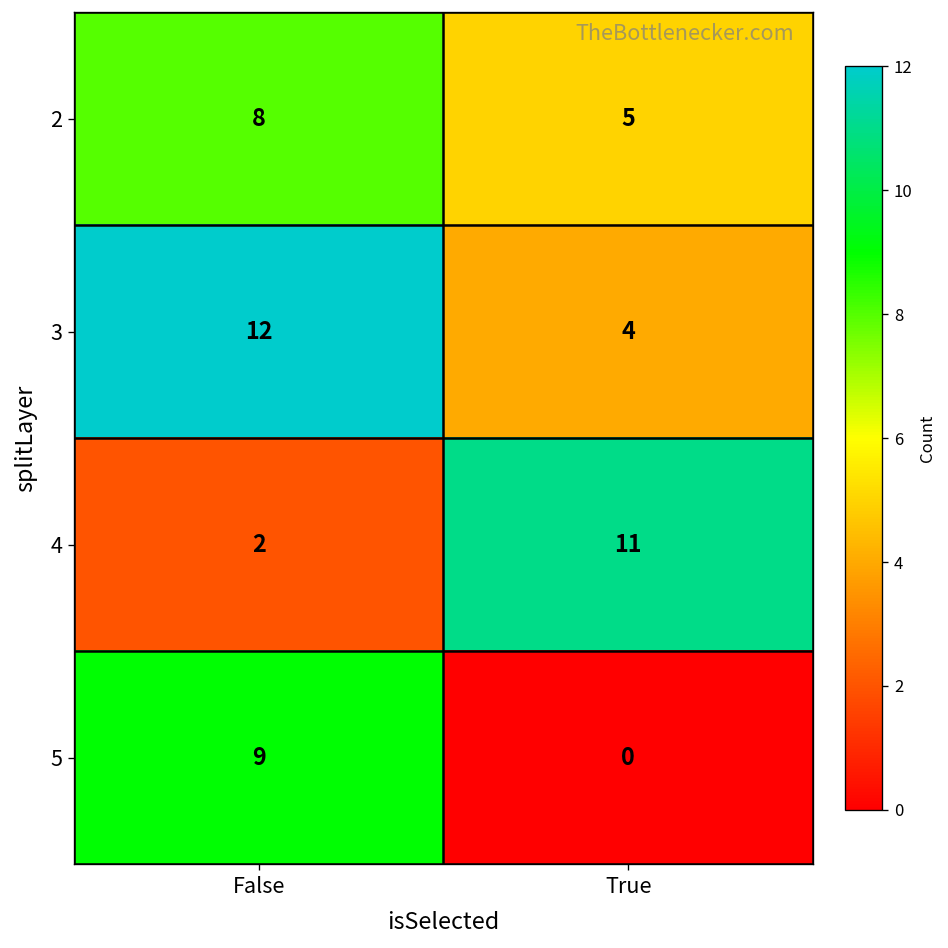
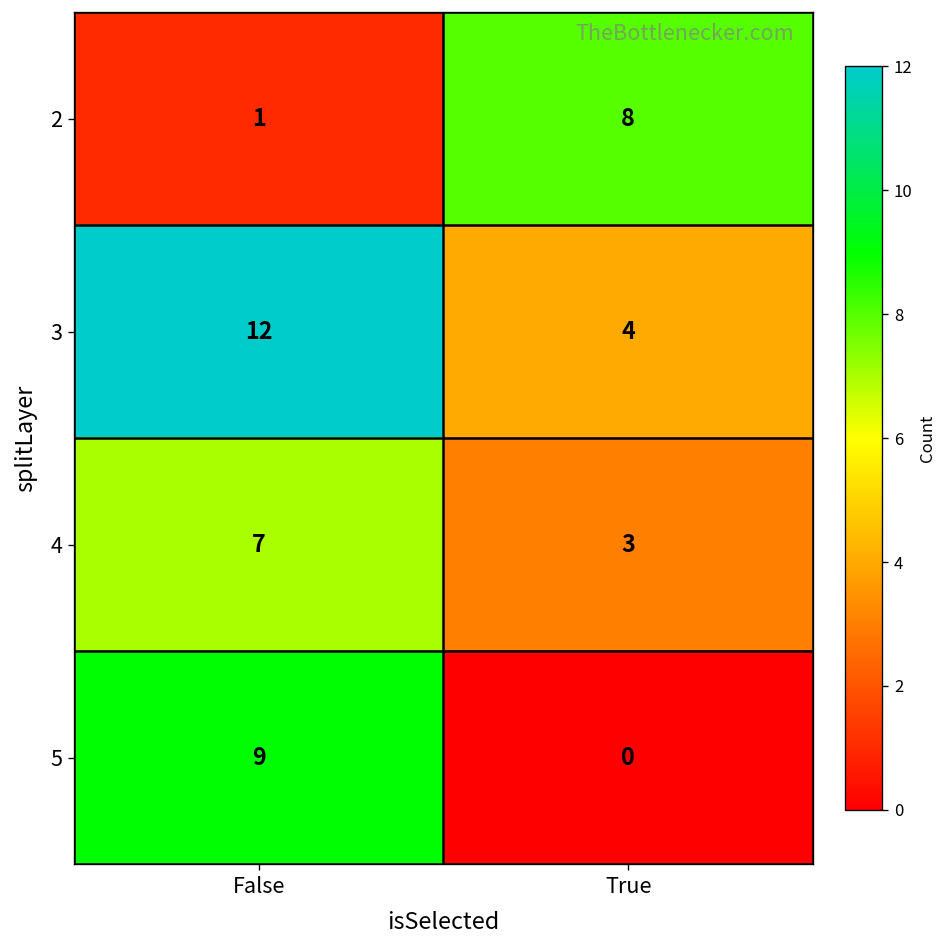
  {
    "2": {
-     "False": 8,
-     "True": 5
+     "False": 1,
+     "True": 8
    },
    "3": {
      "False": 12,
      "True": 4
    },
    "4": {
-     "False": 2,
-     "True": 11
+     "False": 7,
+     "True": 3
    },
    "5": {
      "False": 9,
      "True": 0
    }
  }
